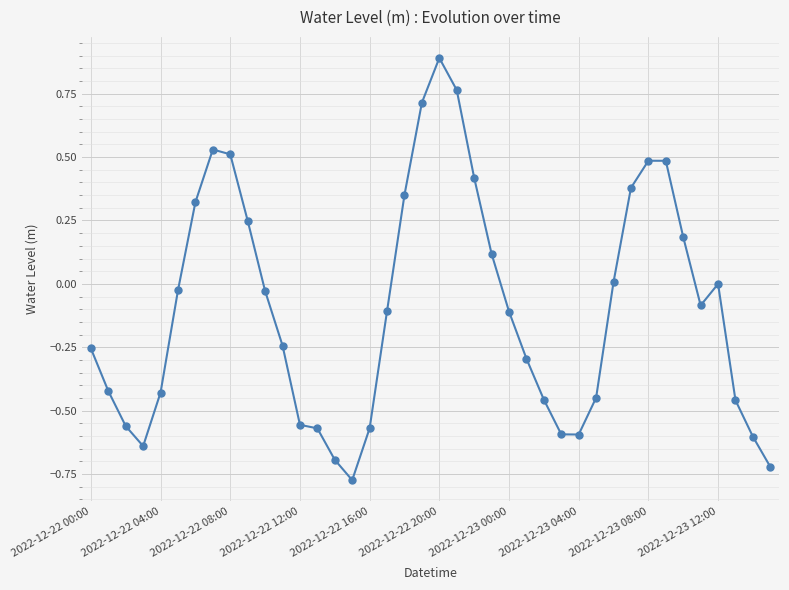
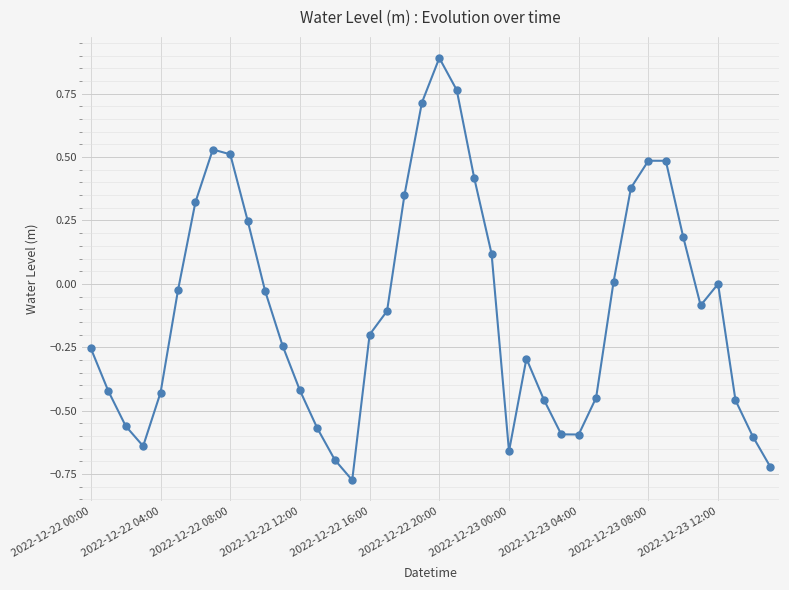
  {
    "2022-12-22 00:00": -0.25,
    "2022-12-22 04:00": -0.43,
    "2022-12-22 08:00": 0.51,
-   "2022-12-22 12:00": -0.56,
-   "2022-12-22 16:00": -0.57,
+   "2022-12-22 12:00": -0.42,
+   "2022-12-22 16:00": -0.20,
    "2022-12-22 20:00": 0.89,
-   "2022-12-23 00:00": -0.11,
+   "2022-12-23 00:00": -0.66,
    "2022-12-23 04:00": -0.59,
    "2022-12-23 08:00": 0.49,
    "2022-12-23 12:00": 0.00
  }
